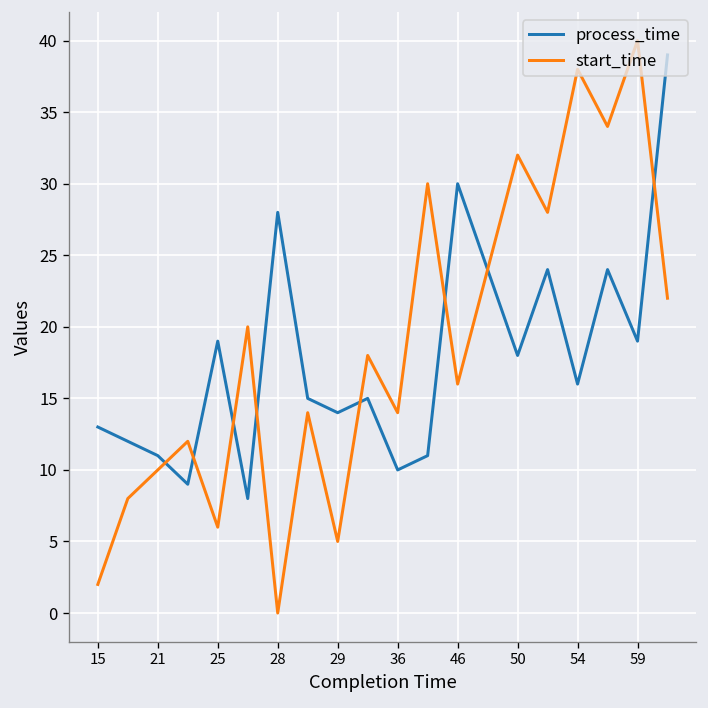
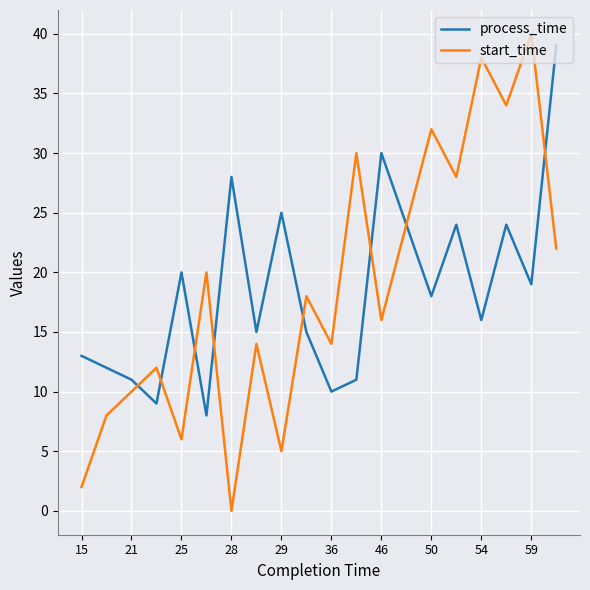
  {
    "process_time": {
      "21": 11,
-     "25": 19,
+     "25": 20,
      "28": 28,
-     "29": 14,
+     "29": 25,
      "36": 10,
      "46": 30,
      "50": 18,
      "54": 16,
      "59": 19
    },
    "start_time": {
      "21": 10,
      "25": 6,
      "28": 0,
      "29": 5,
      "36": 14,
      "46": 16,
      "50": 32
    }
  }
